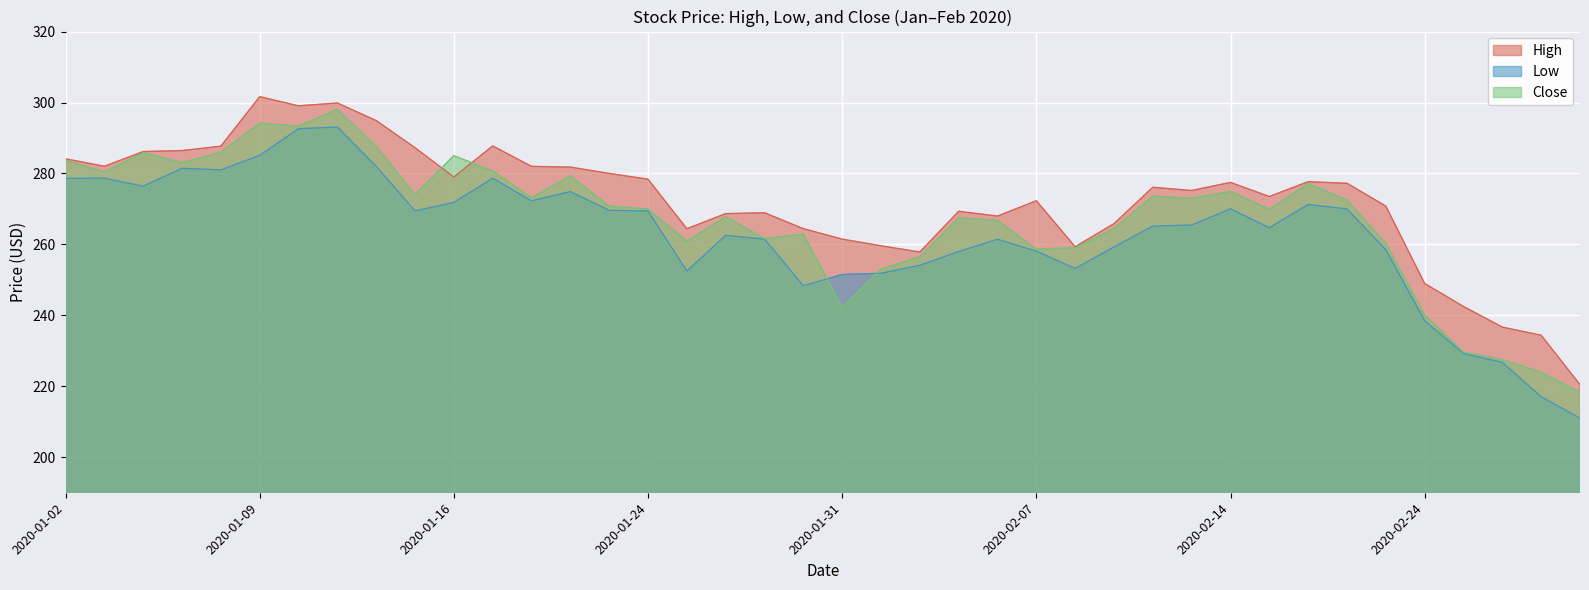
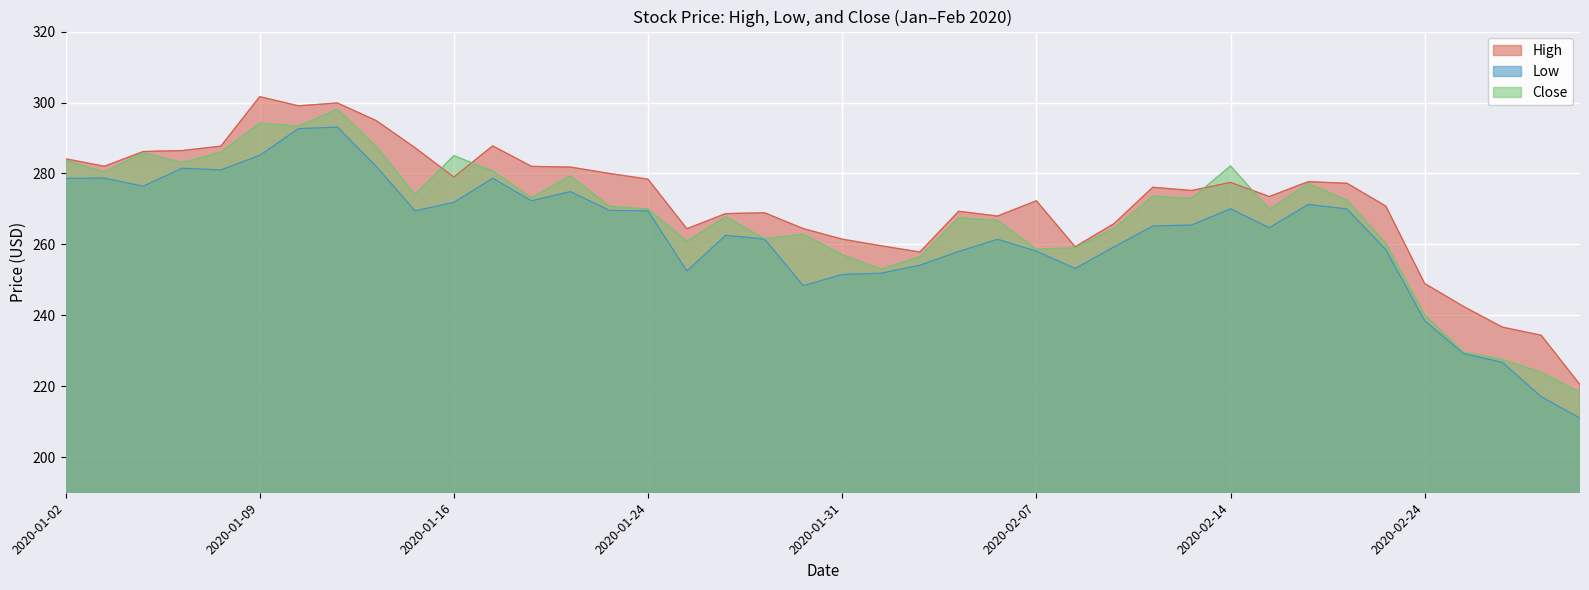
  {
    "High": {
      "2020-01-09": 302,
      "2020-01-16": 279,
      "2020-01-24": 278,
      "2020-01-31": 261,
      "2020-02-07": 272,
      "2020-02-14": 277,
      "2020-02-24": 249
    },
    "Low": {
      "2020-01-02": 279,
      "2020-01-09": 285,
      "2020-01-16": 272,
      "2020-01-31": 252,
      "2020-02-14": 270,
      "2020-02-24": 239
    },
    "Close": {
      "2020-01-09": 294,
      "2020-01-16": 285,
-     "2020-01-31": 242,
-     "2020-02-14": 275,
+     "2020-01-31": 257,
+     "2020-02-14": 282,
      "2020-02-24": 240
    }
  }
